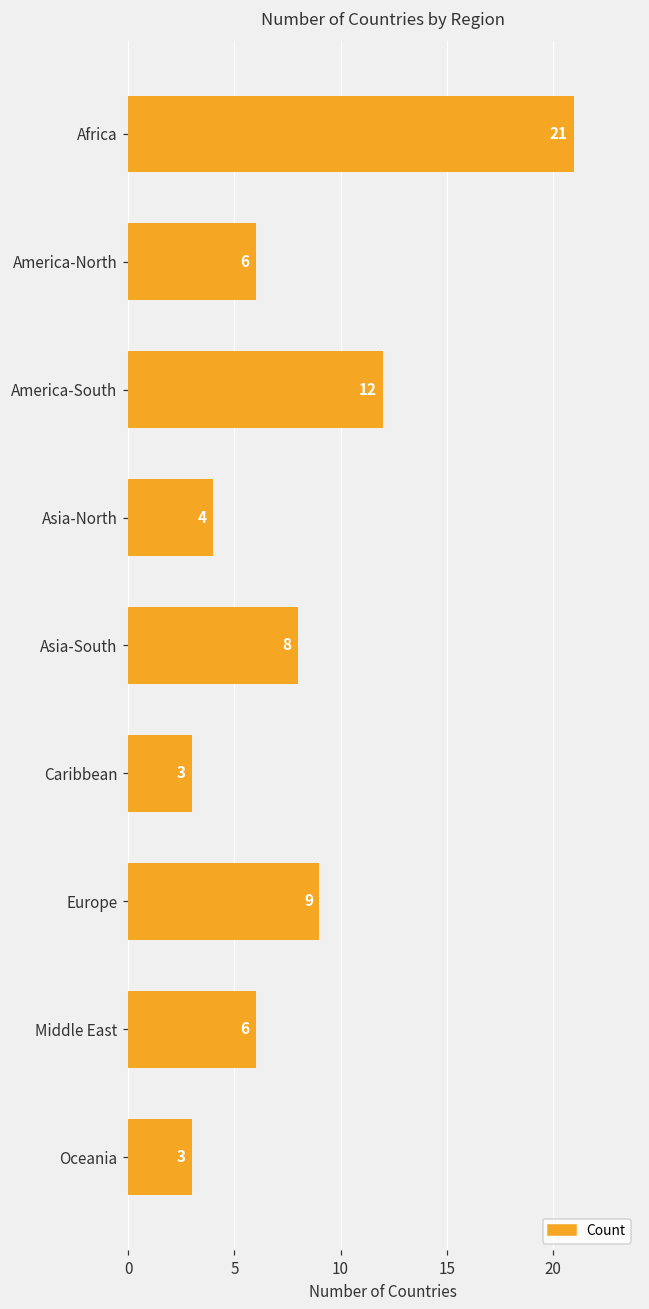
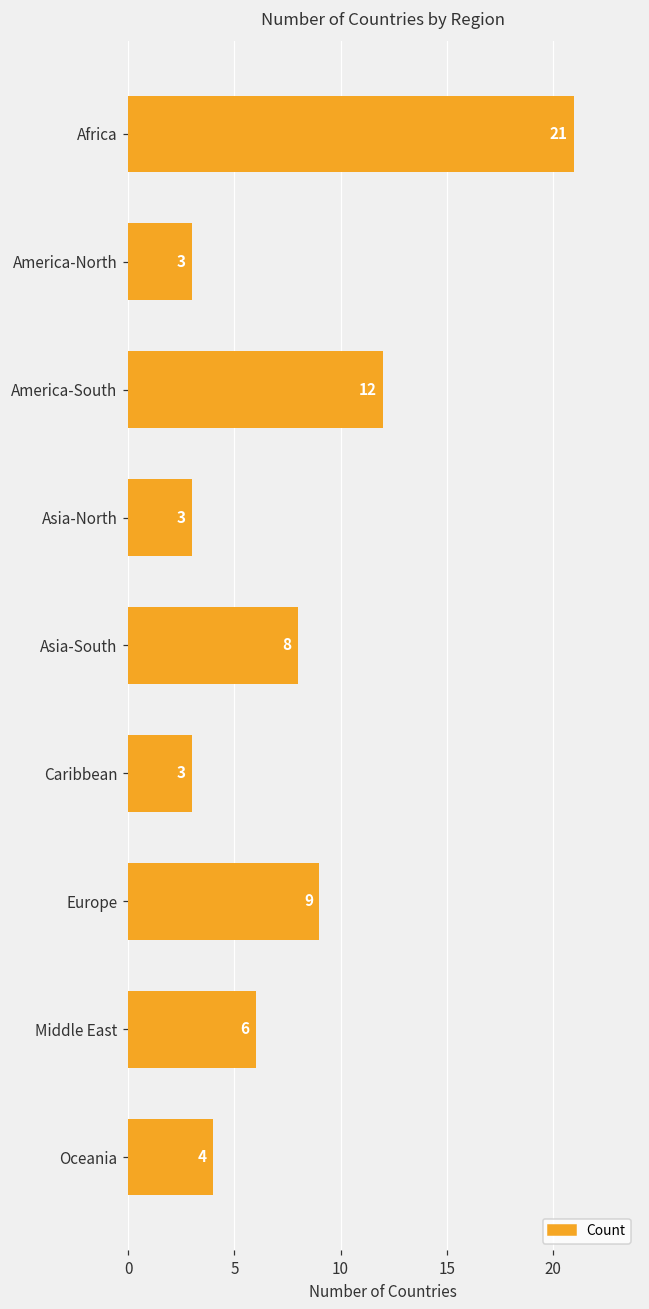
  {
    "Africa": 21,
-   "America-North": 6,
+   "America-North": 3,
    "America-South": 12,
-   "Asia-North": 4,
+   "Asia-North": 3,
    "Asia-South": 8,
    "Caribbean": 3,
    "Europe": 9,
    "Middle East": 6,
-   "Oceania": 3
+   "Oceania": 4
  }
